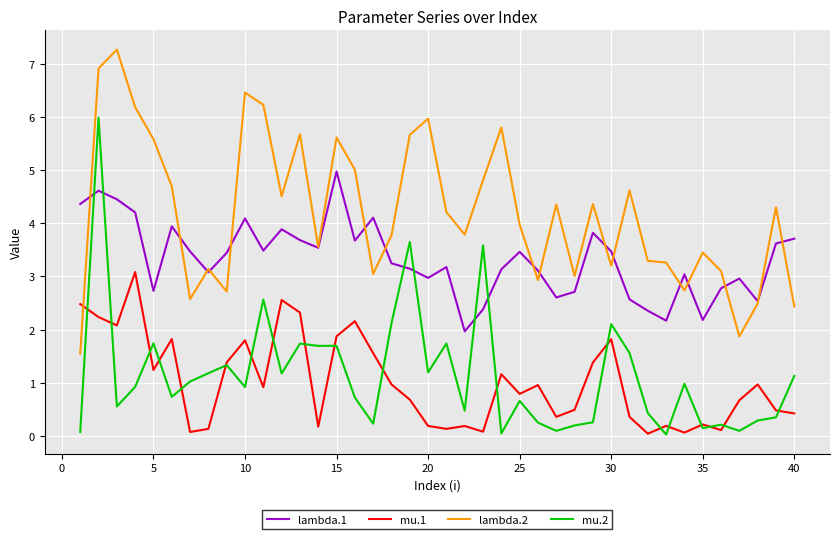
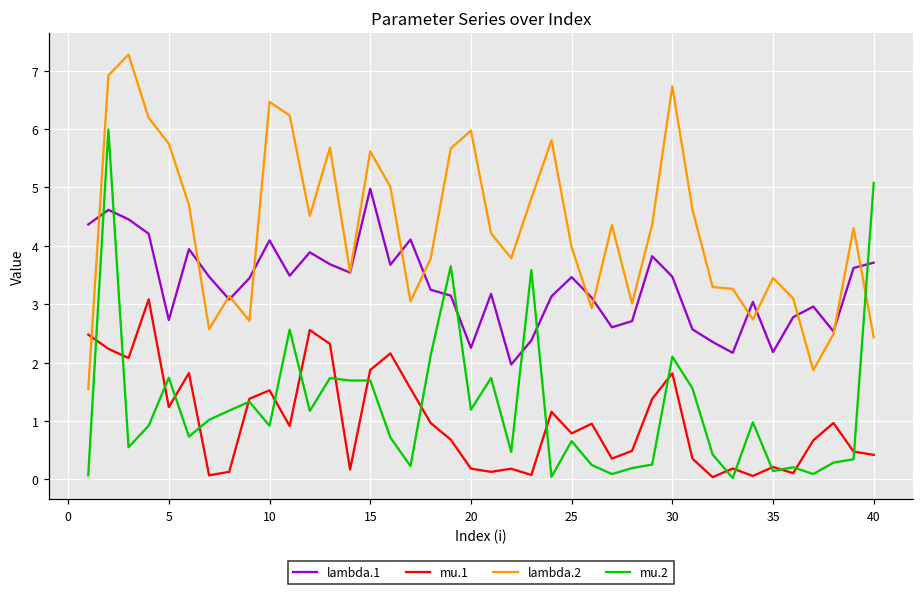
  {
    "lambda.1": {
      "5": 2.7,
      "10": 4.1,
      "15": 5.0,
-     "20": 3.0,
+     "20": 2.3,
      "25": 3.5,
      "30": 3.5,
      "35": 2.2,
      "40": 3.7
    },
    "mu.1": {
      "5": 1.2,
-     "10": 1.8,
+     "10": 1.5,
      "15": 1.9,
      "20": 0.2,
      "25": 0.8,
      "30": 1.8,
      "35": 0.2,
      "40": 0.4
    },
    "lambda.2": {
-     "5": 5.6,
+     "5": 5.7,
      "10": 6.5,
      "15": 5.6,
      "20": 6.0,
      "25": 4.0,
-     "30": 3.2,
+     "30": 6.7,
      "35": 3.4,
      "40": 2.4
    },
    "mu.2": {
      "5": 1.7,
      "10": 0.9,
      "15": 1.7,
      "20": 1.2,
      "25": 0.7,
      "30": 2.1,
      "35": 0.1,
-     "40": 1.1
+     "40": 5.1
    }
  }
